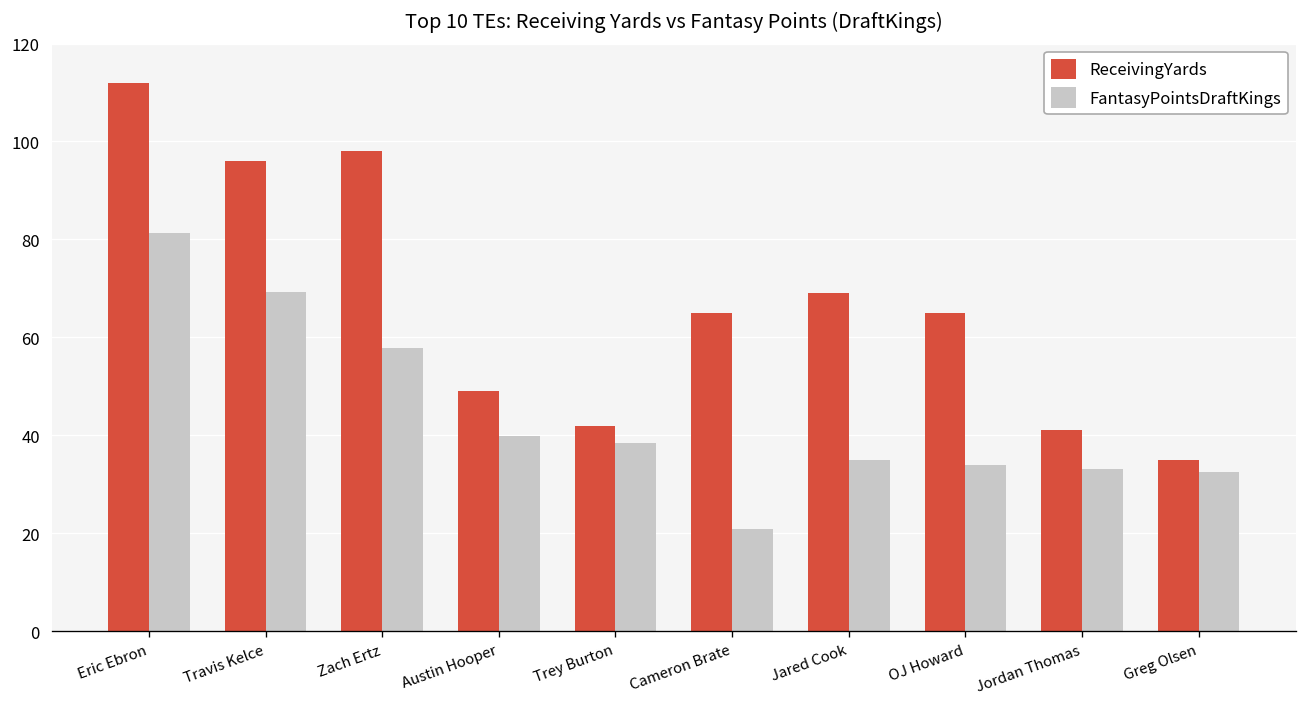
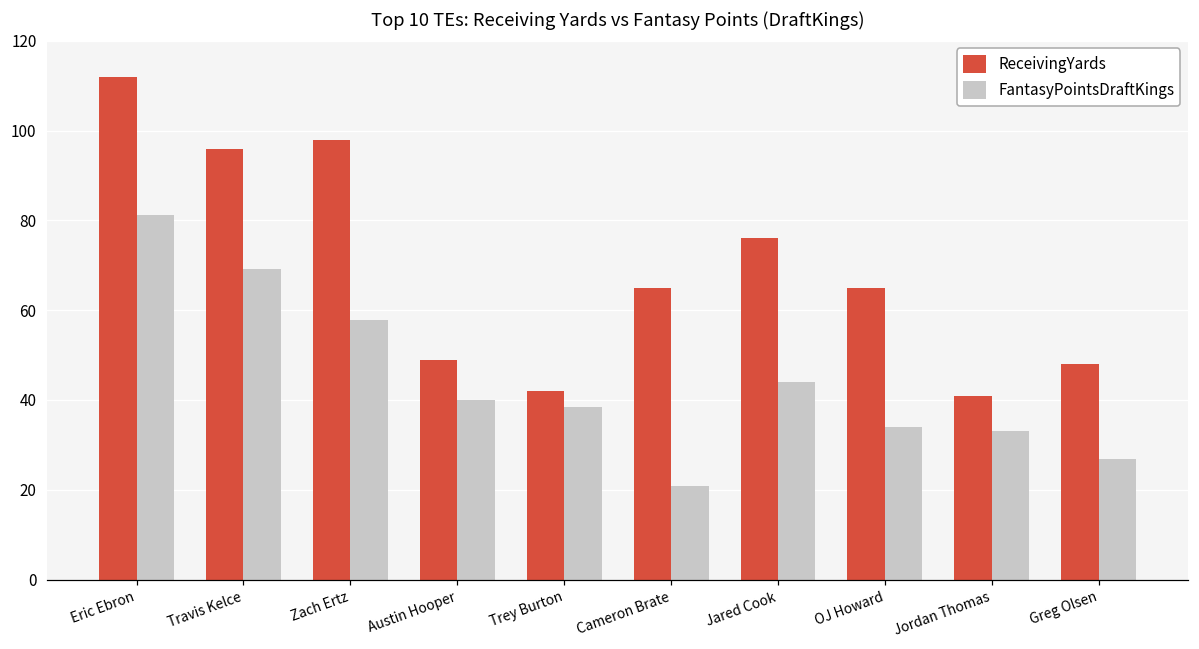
  {
    "ReceivingYards": {
      "Eric Ebron": 112,
      "Travis Kelce": 96,
      "Zach Ertz": 98,
      "Austin Hooper": 49,
      "Trey Burton": 42,
      "Cameron Brate": 65,
-     "Jared Cook": 69,
+     "Jared Cook": 76,
      "OJ Howard": 65,
      "Jordan Thomas": 41,
-     "Greg Olsen": 35
+     "Greg Olsen": 48
    },
    "FantasyPointsDraftKings": {
      "Eric Ebron": 81,
      "Travis Kelce": 69,
      "Zach Ertz": 58,
      "Austin Hooper": 40,
      "Trey Burton": 38,
      "Cameron Brate": 21,
-     "Jared Cook": 35,
+     "Jared Cook": 44,
      "OJ Howard": 34,
      "Jordan Thomas": 33,
-     "Greg Olsen": 33
+     "Greg Olsen": 27
    }
  }
